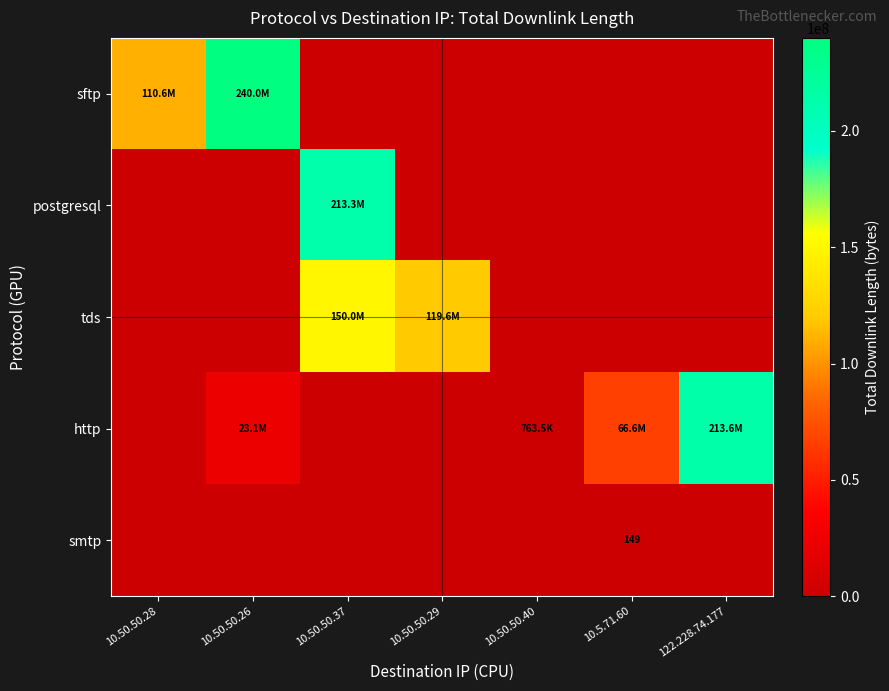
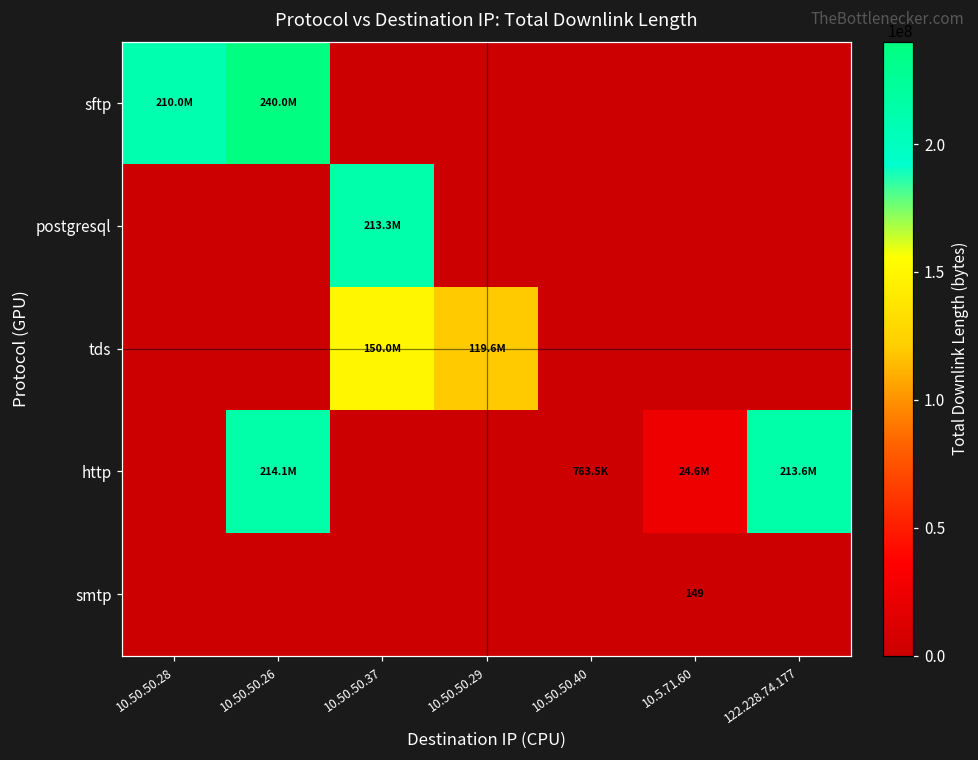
  {
    "sftp": {
-     "10.50.50.28": "110.6M",
+     "10.50.50.28": "210.0M",
      "10.50.50.26": "240.0M"
    },
    "postgresql": {
      "10.50.50.37": "213.3M"
    },
    "tds": {
      "10.50.50.37": "150.0M",
      "10.50.50.29": "119.6M"
    },
    "http": {
-     "10.50.50.26": "23.1M",
+     "10.50.50.26": "214.1M",
      "10.50.50.40": "763.5K",
-     "10.5.71.60": "66.6M",
+     "10.5.71.60": "24.6M",
      "122.228.74.177": "213.6M"
    },
    "smtp": {
      "10.5.71.60": "149"
    }
  }
